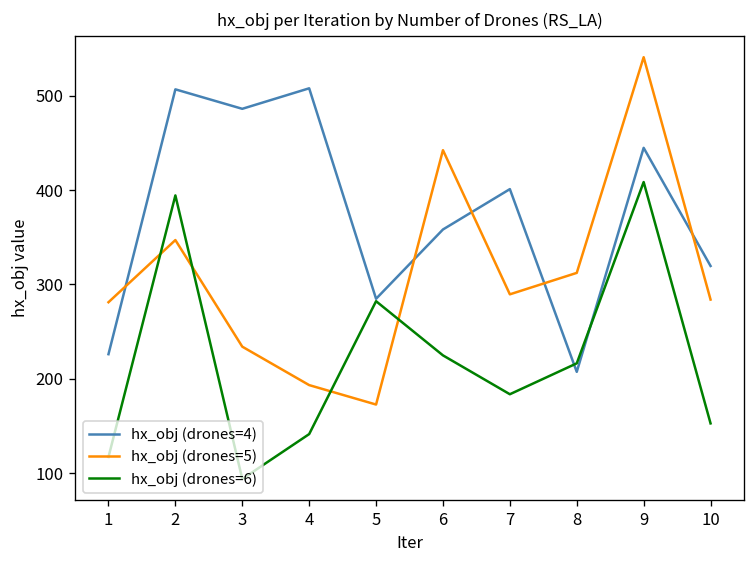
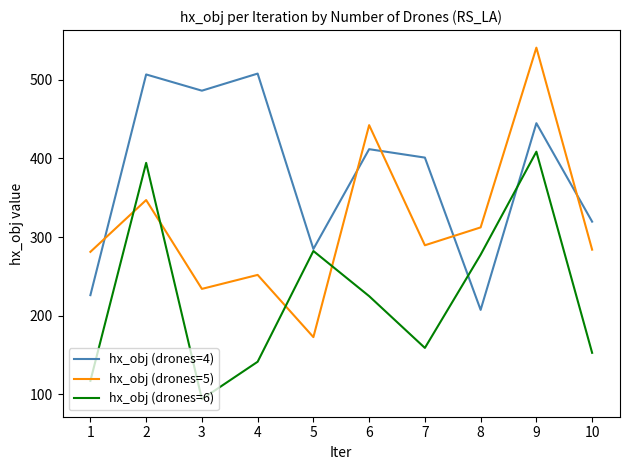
  {
    "hx_obj (drones=4)": {
      "1": 230,
      "2": 510,
      "3": 490,
      "4": 510,
-     "6": 360,
+     "6": 410,
      "7": 400,
      "8": 210,
      "9": 440,
      "10": 320
    },
    "hx_obj (drones=5)": {
      "1": 280,
      "2": 350,
      "3": 230,
-     "4": 190,
+     "4": 250,
      "5": 170,
      "6": 440,
      "7": 290,
      "8": 310,
      "9": 540,
      "10": 280
    },
    "hx_obj (drones=6)": {
      "2": 390,
      "4": 140,
      "6": 220,
-     "7": 180,
-     "8": 220,
+     "7": 160,
+     "8": 280,
      "9": 410,
      "10": 150
    }
  }
